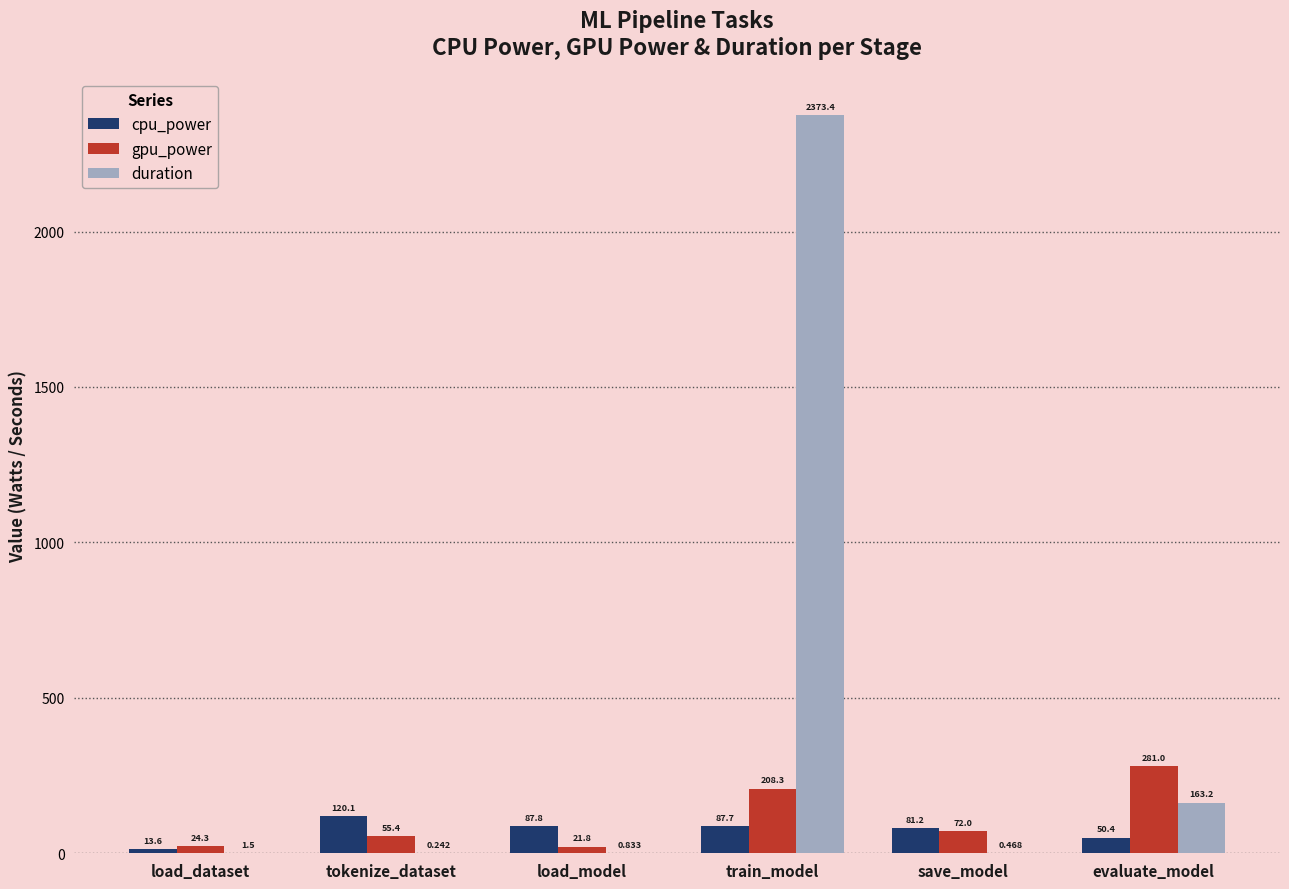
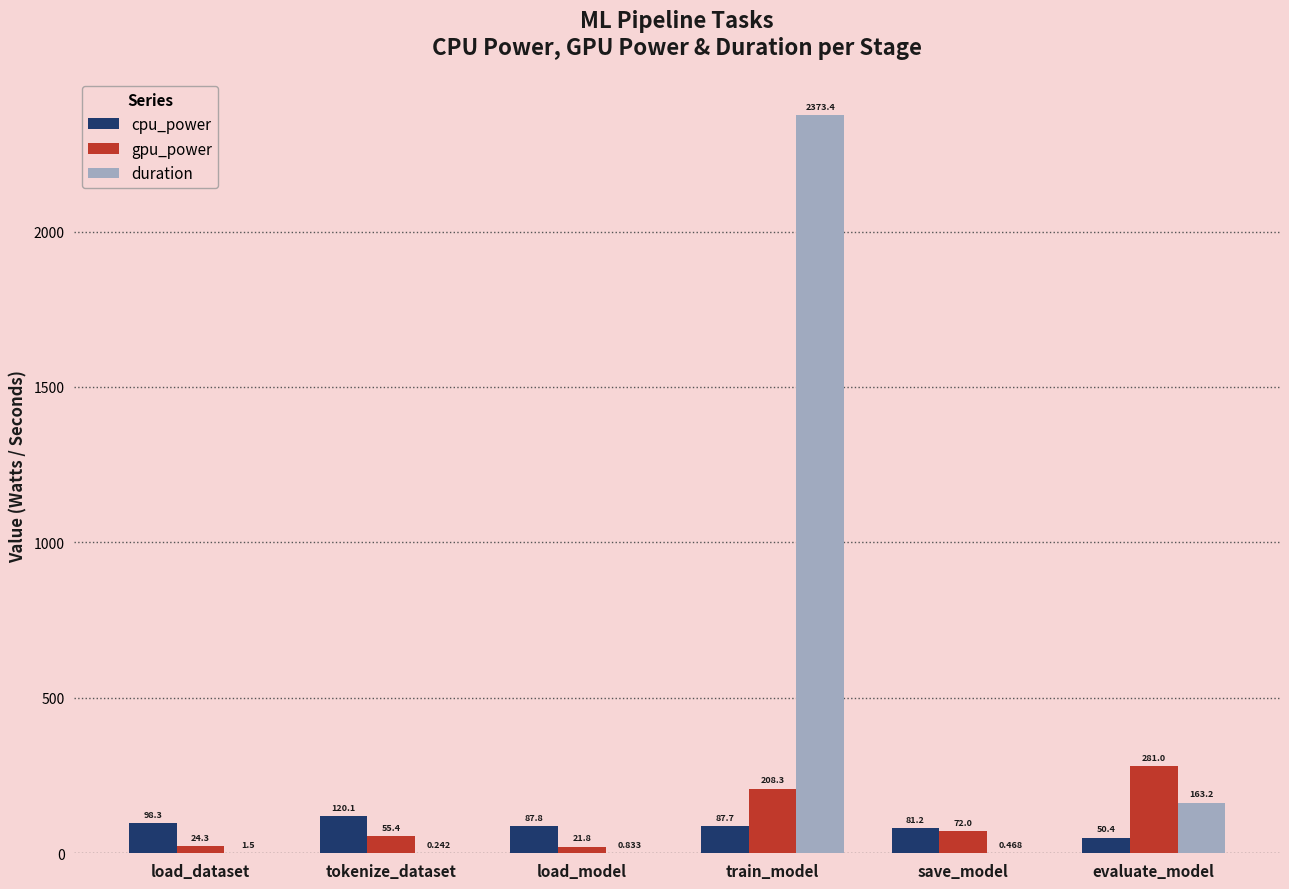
  {
    "cpu_power": {
-     "load_dataset": 13.6,
+     "load_dataset": 98.3,
      "tokenize_dataset": 120.1,
      "load_model": 87.8,
      "train_model": 87.7,
      "save_model": 81.2,
      "evaluate_model": 50.4
    },
    "gpu_power": {
      "load_dataset": 24.3,
      "tokenize_dataset": 55.4,
      "load_model": 21.8,
      "train_model": 208.3,
      "save_model": 72.0,
      "evaluate_model": 281.0
    },
    "duration": {
      "load_dataset": 1.5,
      "tokenize_dataset": 0.242,
      "load_model": 0.833,
      "train_model": 2373.4,
      "save_model": 0.468,
      "evaluate_model": 163.2
    }
  }
